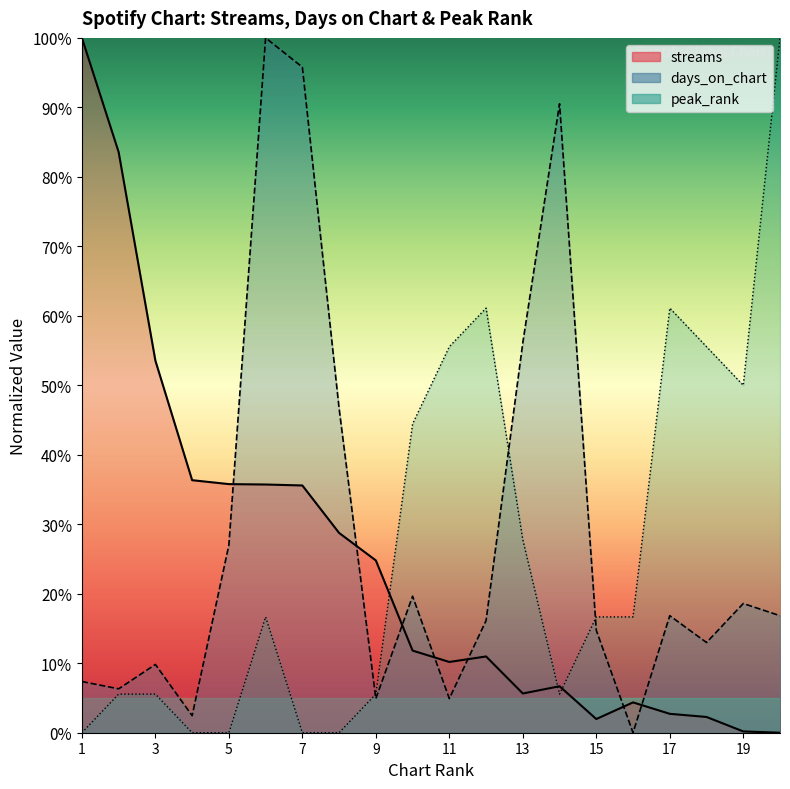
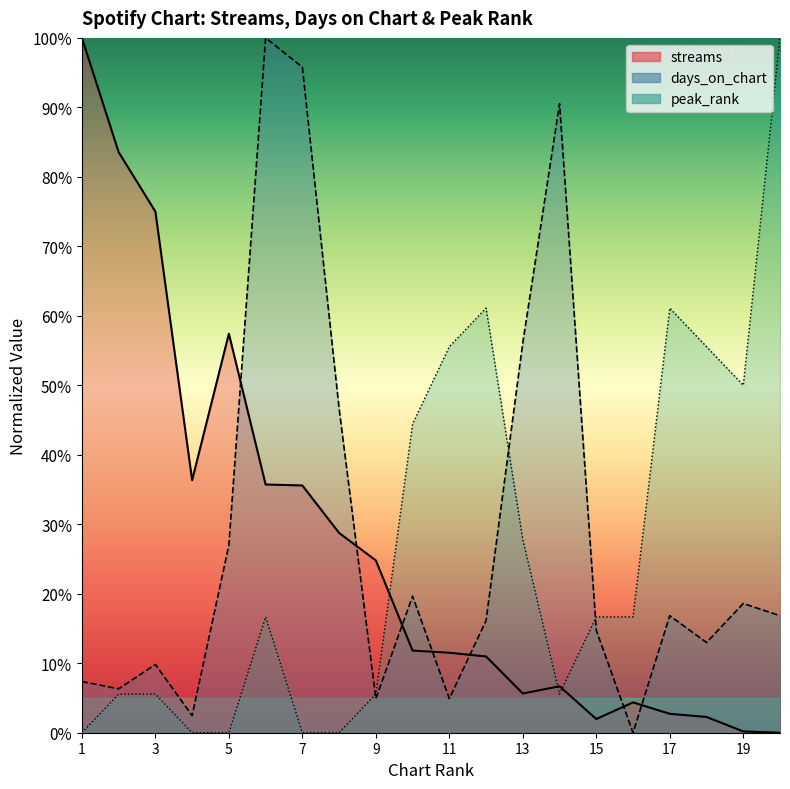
  {
    "streams": {
      "1": "100%",
-     "3": "54%",
-     "5": "36%",
+     "3": "75%",
+     "5": "57%",
      "7": "36%",
      "9": "25%",
-     "11": "10%",
+     "11": "12%",
      "13": "6%"
    }
  }
